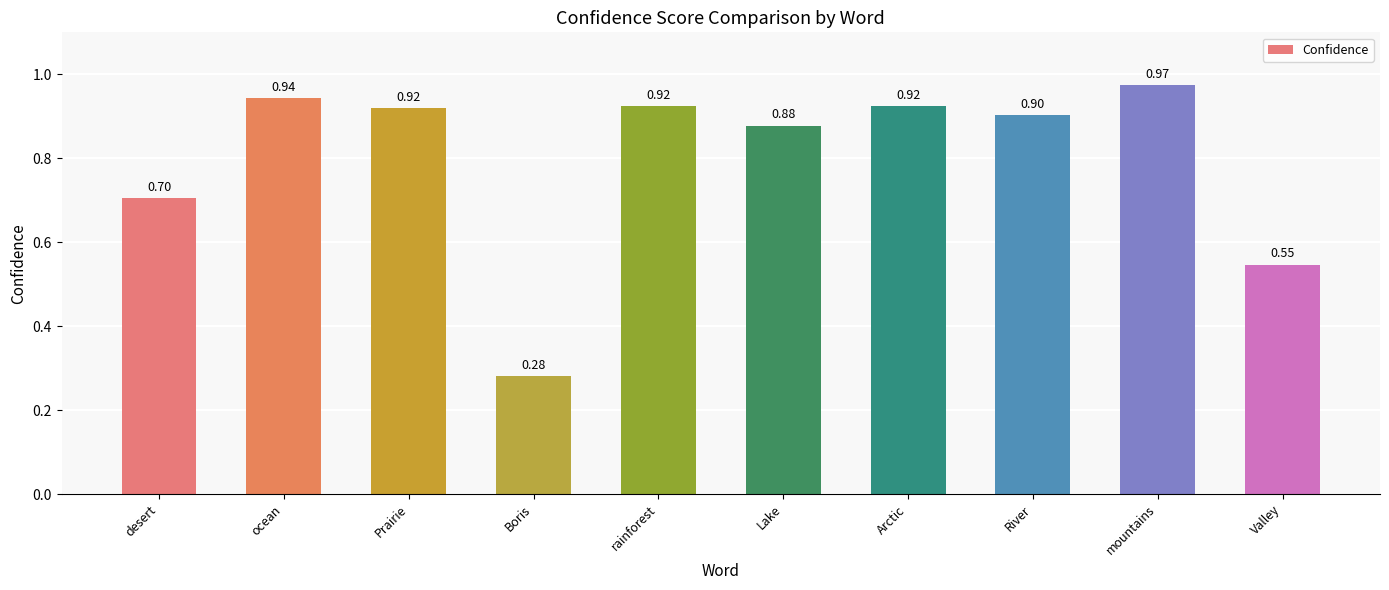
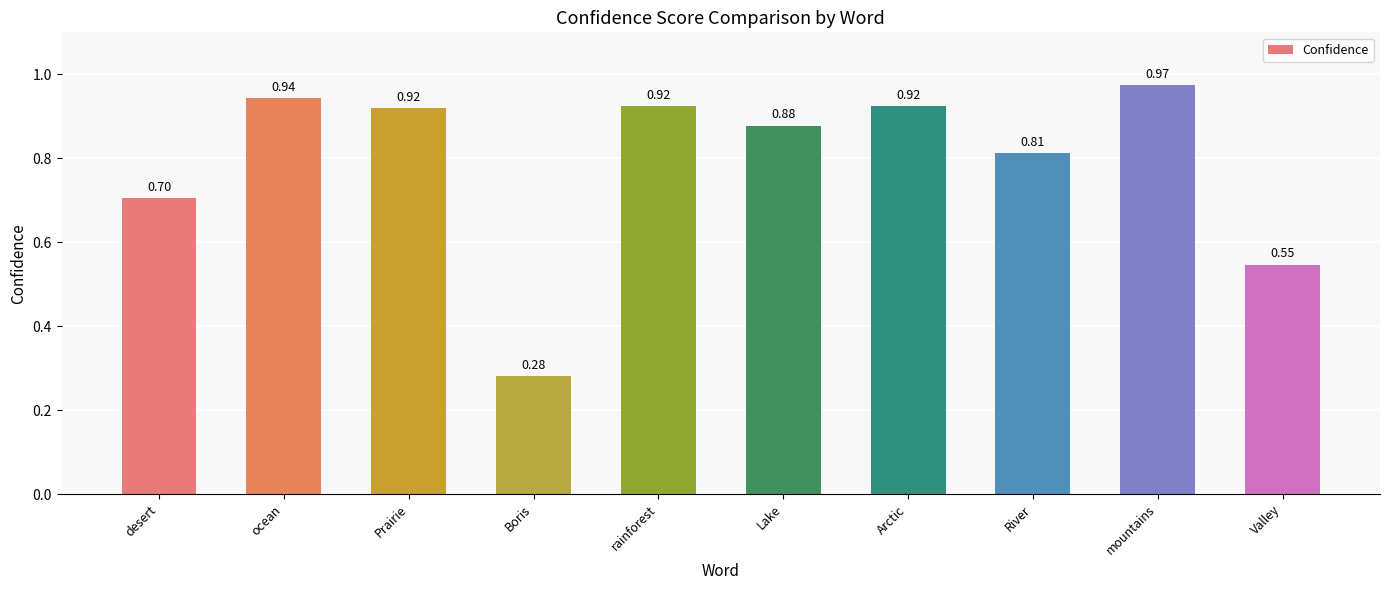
  {
    "desert": 0.70,
    "ocean": 0.94,
    "Prairie": 0.92,
    "Boris": 0.28,
    "rainforest": 0.92,
    "Lake": 0.88,
    "Arctic": 0.92,
-   "River": 0.90,
+   "River": 0.81,
    "mountains": 0.97,
    "Valley": 0.55
  }
